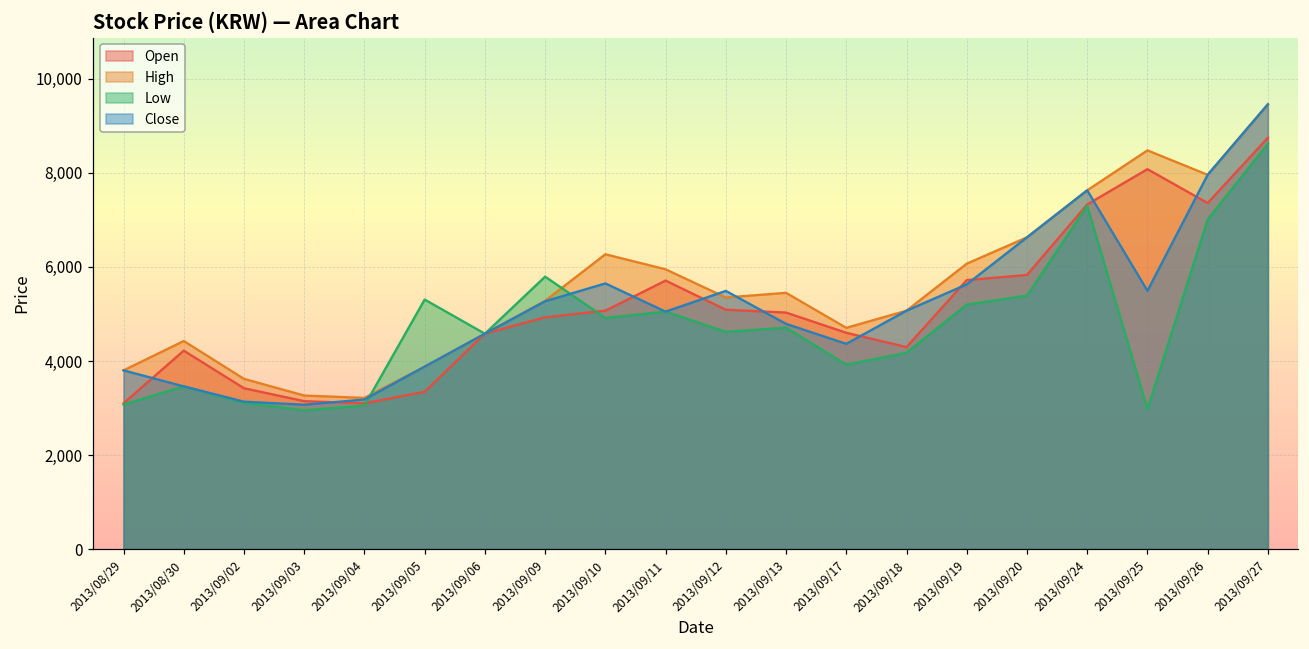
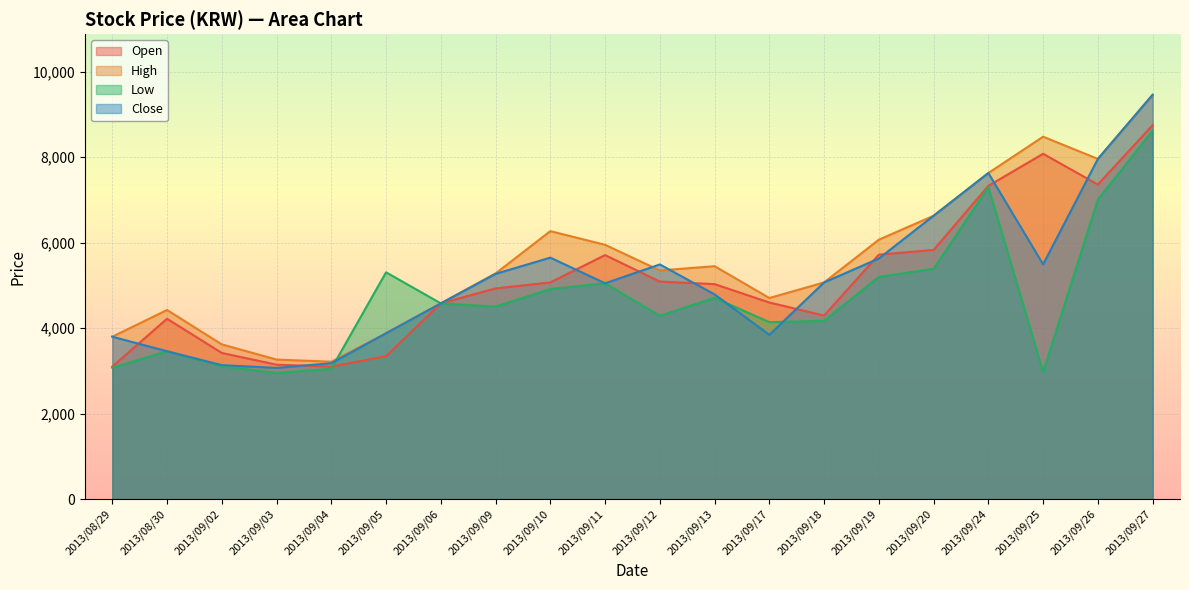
  {
    "Low": {
      "2013/09/03": "3,000",
      "2013/09/05": "5,300",
-     "2013/09/09": "5,800",
+     "2013/09/09": "4,500",
      "2013/09/10": "4,900",
-     "2013/09/12": "4,600",
+     "2013/09/12": "4,300",
      "2013/09/13": "4,700",
-     "2013/09/17": "3,900",
+     "2013/09/17": "4,100",
      "2013/09/18": "4,200",
      "2013/09/19": "5,200",
      "2013/09/20": "5,400",
      "2013/09/25": "3,000",
      "2013/09/26": "7,000",
      "2013/09/27": "8,600"
    },
    "Close": {
      "2013/09/03": "3,100",
      "2013/09/10": "5,700",
      "2013/09/12": "5,500",
      "2013/09/13": "4,800",
-     "2013/09/17": "4,400",
+     "2013/09/17": "3,800",
      "2013/09/19": "5,600",
      "2013/09/25": "5,500"
    }
  }
